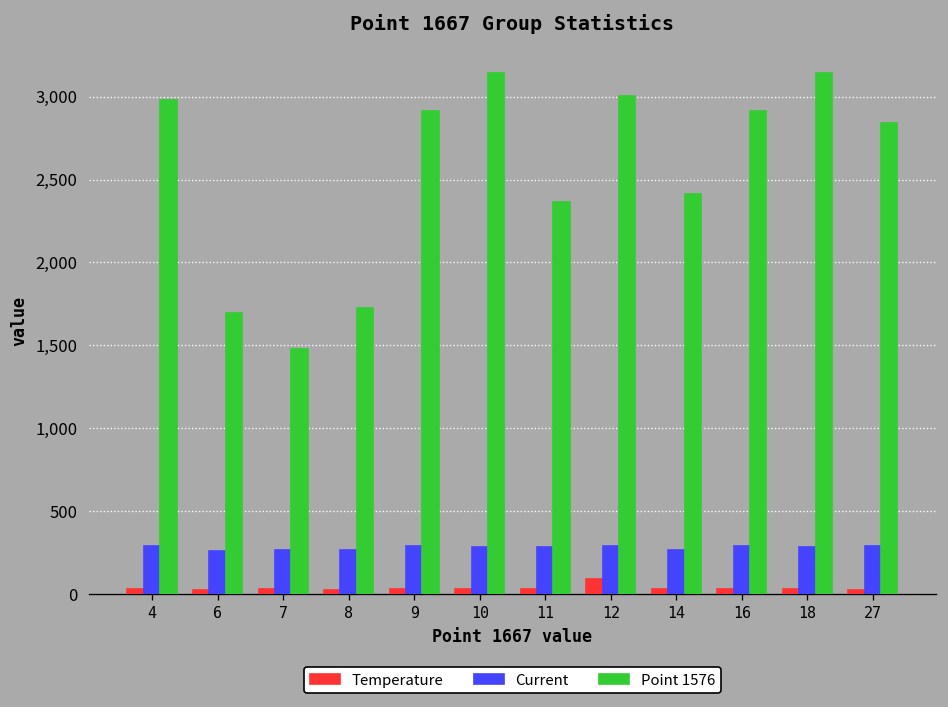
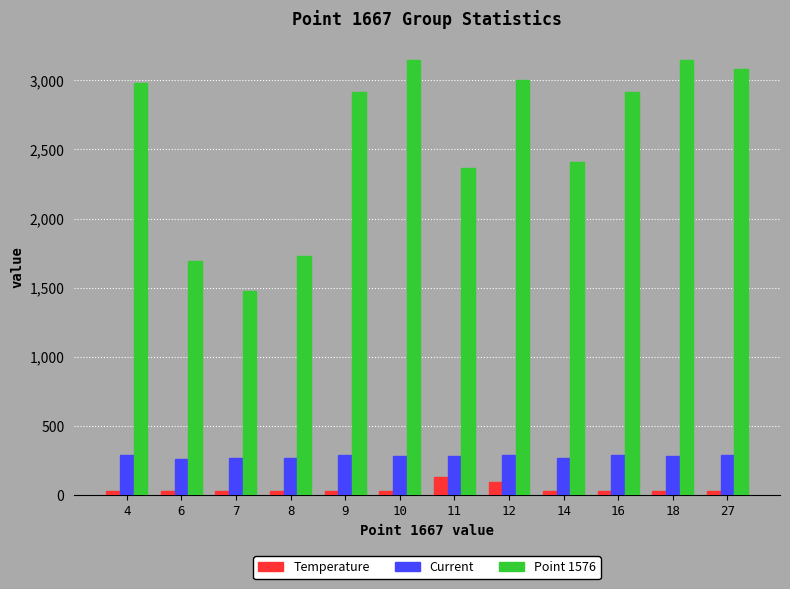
  {
    "Temperature": {
      "4": "30",
      "6": "30",
      "7": "30",
      "8": "30",
      "9": "30",
      "10": "30",
-     "11": "30",
+     "11": "130",
      "12": "90",
      "14": "30",
      "16": "30",
      "18": "30",
      "27": "30"
    },
    "Current": {
      "4": "290",
      "6": "260",
      "7": "270",
      "8": "270",
      "9": "290",
      "10": "280",
      "11": "280",
      "12": "290",
      "14": "270",
      "16": "290",
      "18": "280",
      "27": "290"
    },
    "Point 1576": {
      "4": "2,980",
      "6": "1,700",
      "7": "1,480",
      "8": "1,730",
      "9": "2,920",
      "10": "3,150",
      "11": "2,370",
      "12": "3,010",
      "14": "2,410",
      "16": "2,920",
      "18": "3,150",
-     "27": "2,840"
+     "27": "3,080"
    }
  }
